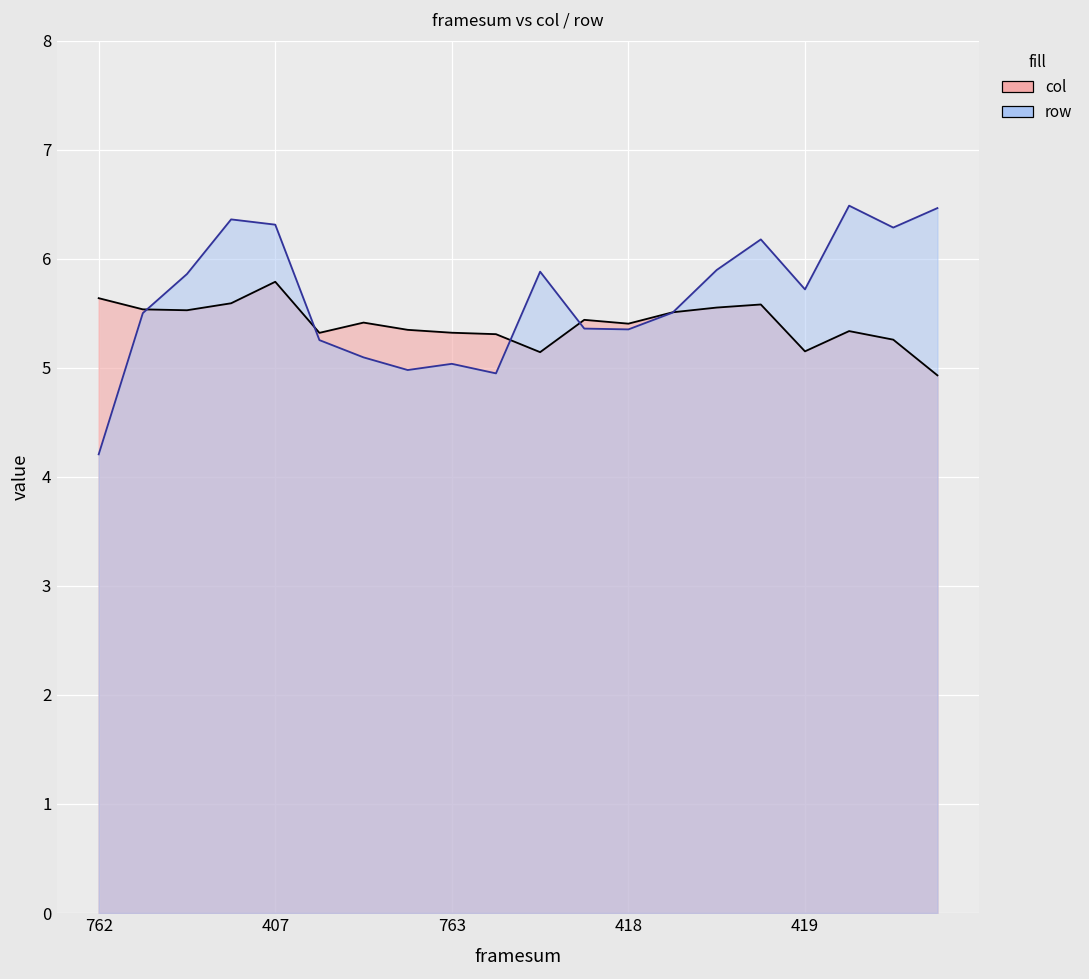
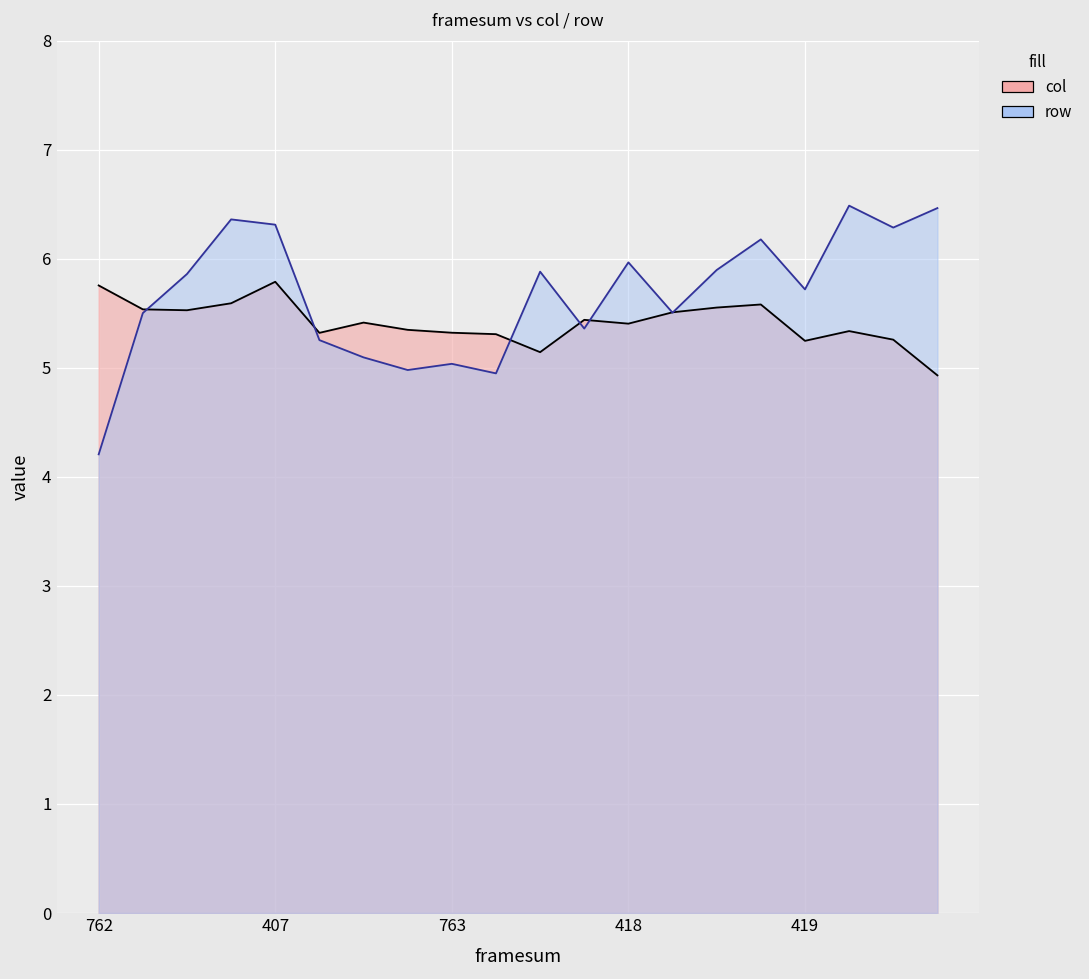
  {
    "col": {
-     "762": 5.6,
+     "762": 5.8,
      "407": 5.8,
      "763": 5.3,
      "418": 5.4,
-     "419": 5.15
+     "419": 5.25
    },
    "row": {
      "762": 4.2,
      "407": 6.3,
      "763": 5.0,
-     "418": 5.4,
+     "418": 6.0,
      "419": 5.7
    }
  }
